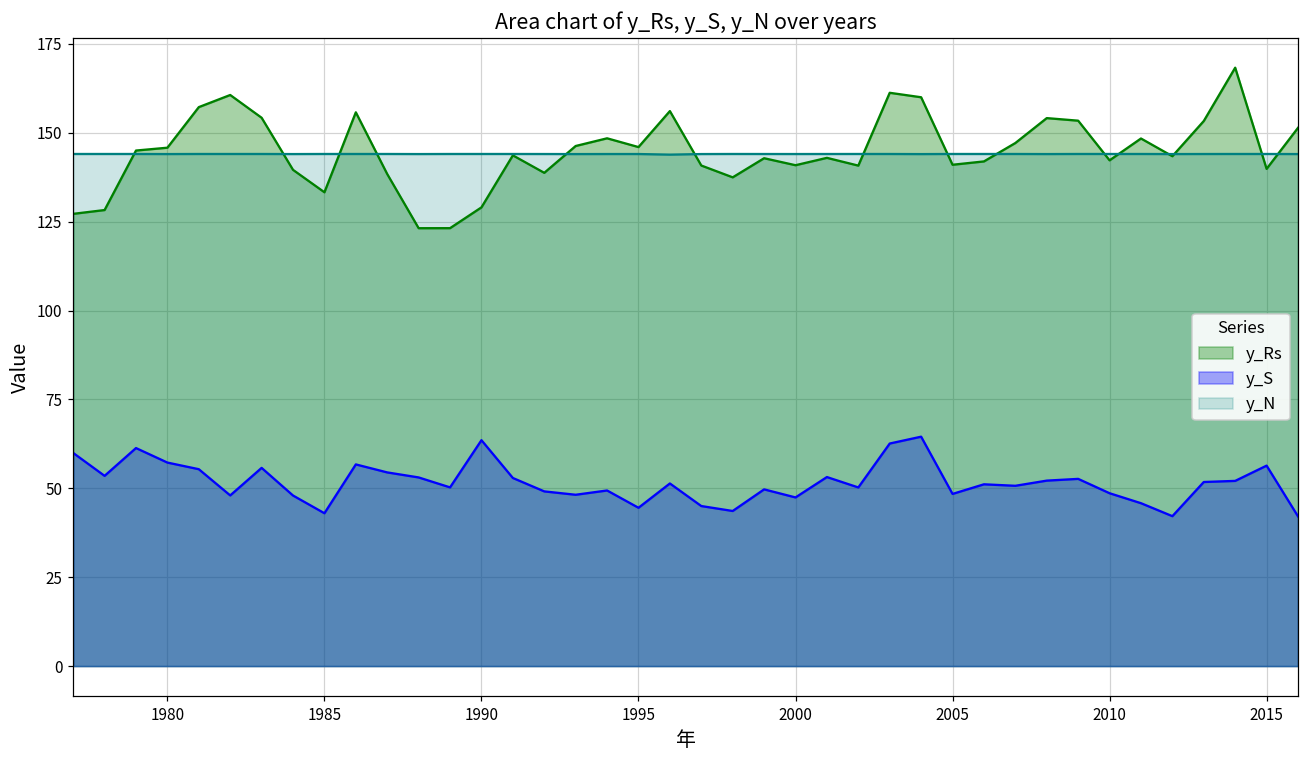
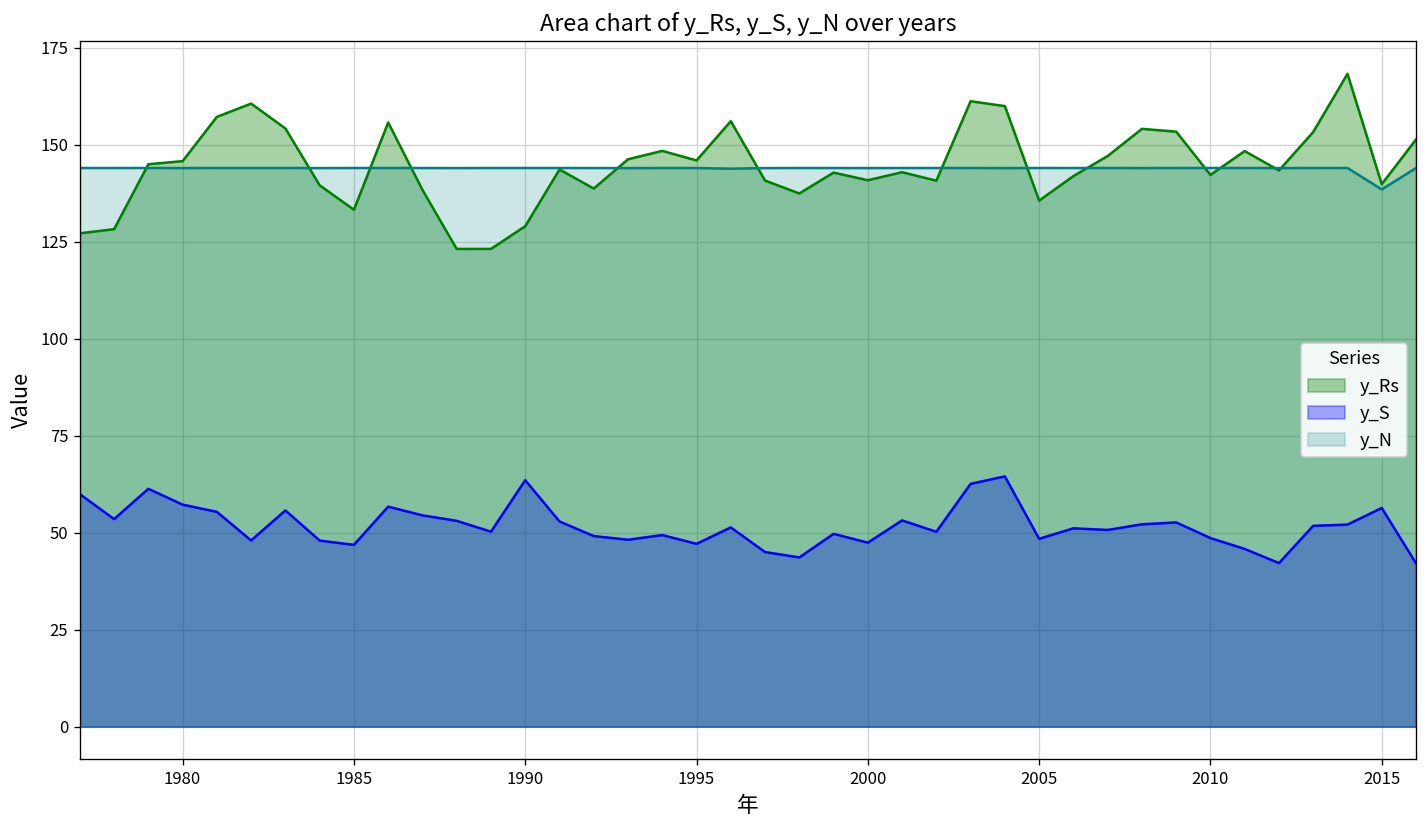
  {
    "y_Rs": {
      "1980": 146,
      "1985": 133,
      "1990": 129,
      "1995": 146,
      "2000": 141,
-     "2005": 141,
+     "2005": 136,
      "2010": 142,
      "2015": 140
    },
    "y_S": {
      "1980": 57,
-     "1985": 43,
+     "1985": 47,
      "1990": 64,
-     "1995": 45,
+     "1995": 47,
      "2000": 47,
      "2005": 48,
      "2010": 49,
      "2015": 56
    },
    "y_N": {
      "1980": 144,
      "1985": 144,
      "1990": 144,
      "1995": 144,
      "2000": 144,
      "2005": 144,
      "2010": 144,
-     "2015": 144
+     "2015": 139
    }
  }
